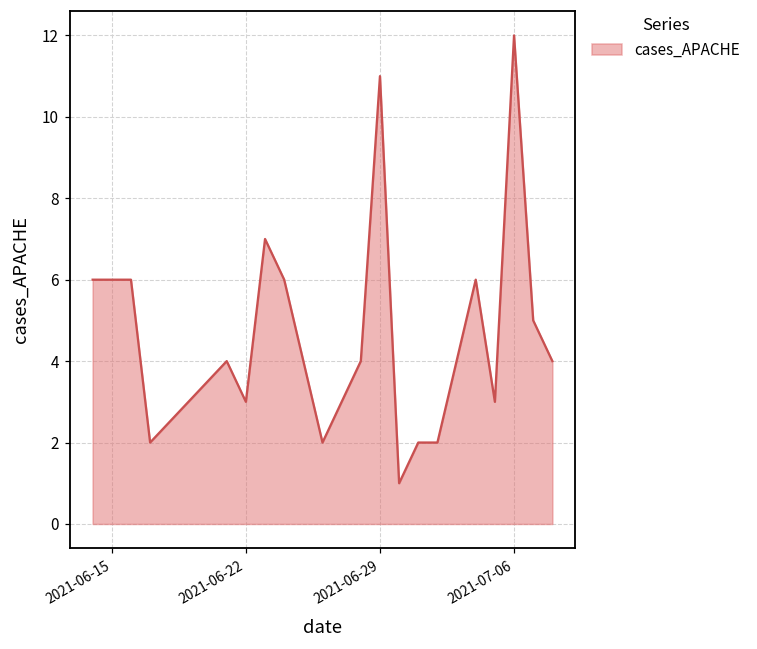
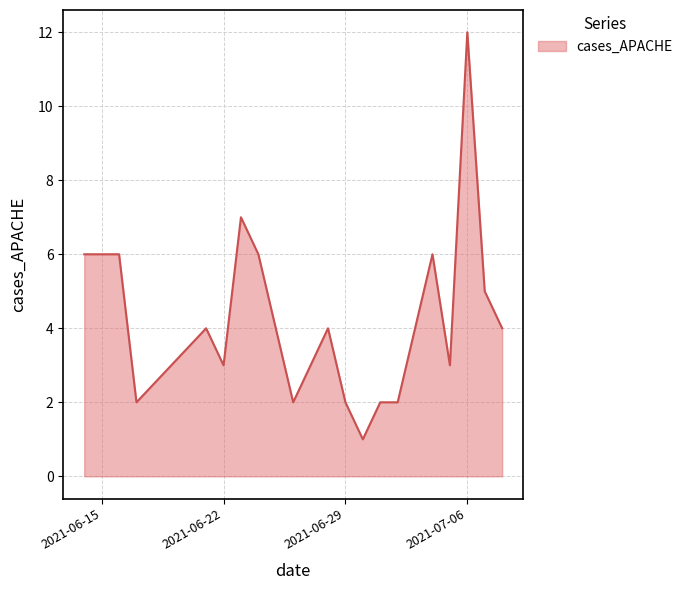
  {
    "2021-06-22": 3,
-   "2021-06-29": 11,
+   "2021-06-29": 2,
    "2021-07-06": 12
  }
